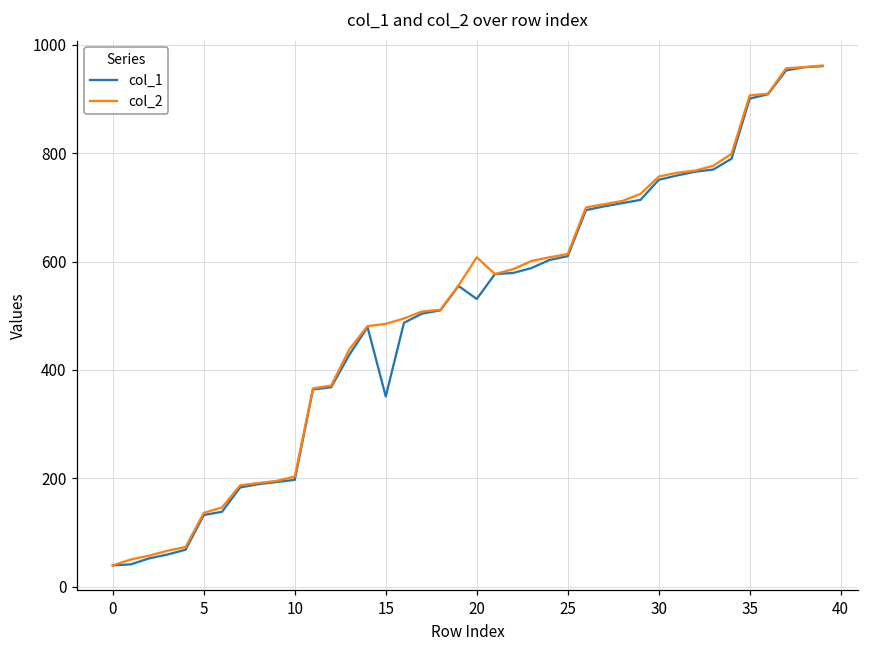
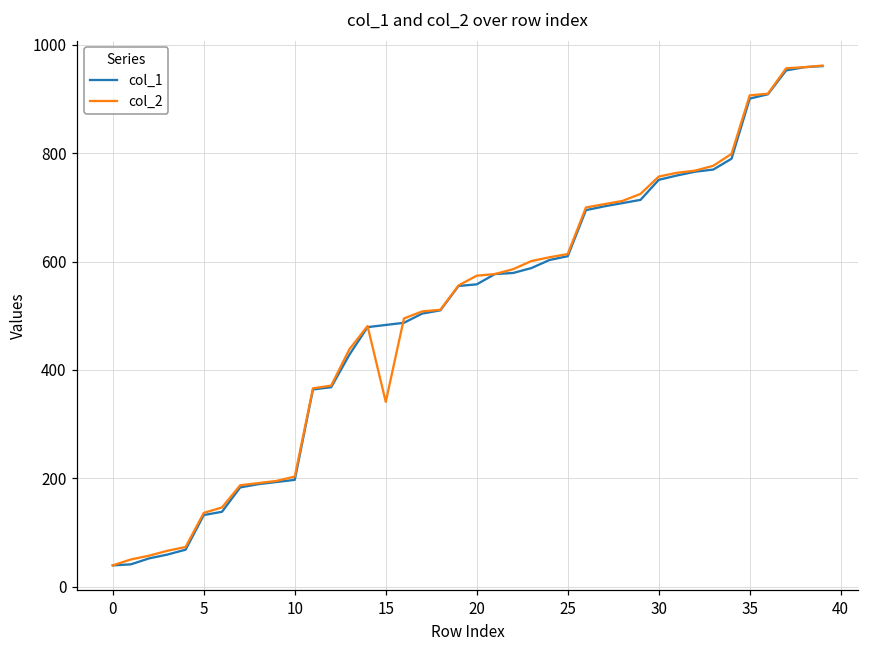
  {
    "col_1": {
      "10": 200,
-     "15": 350,
-     "20": 530,
+     "15": 480,
+     "20": 560,
      "30": 750,
      "35": 900
    },
    "col_2": {
      "10": 200,
-     "15": 490,
-     "20": 610,
+     "15": 340,
+     "20": 570,
      "30": 760,
      "35": 910
    }
  }
